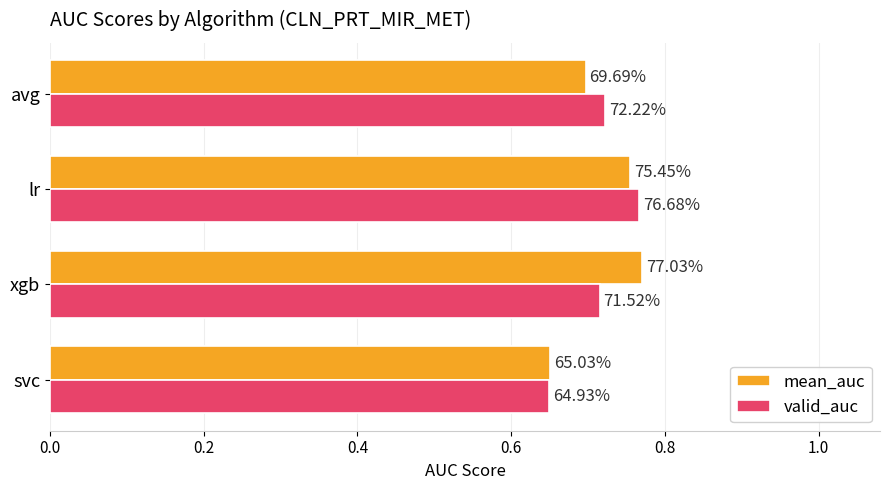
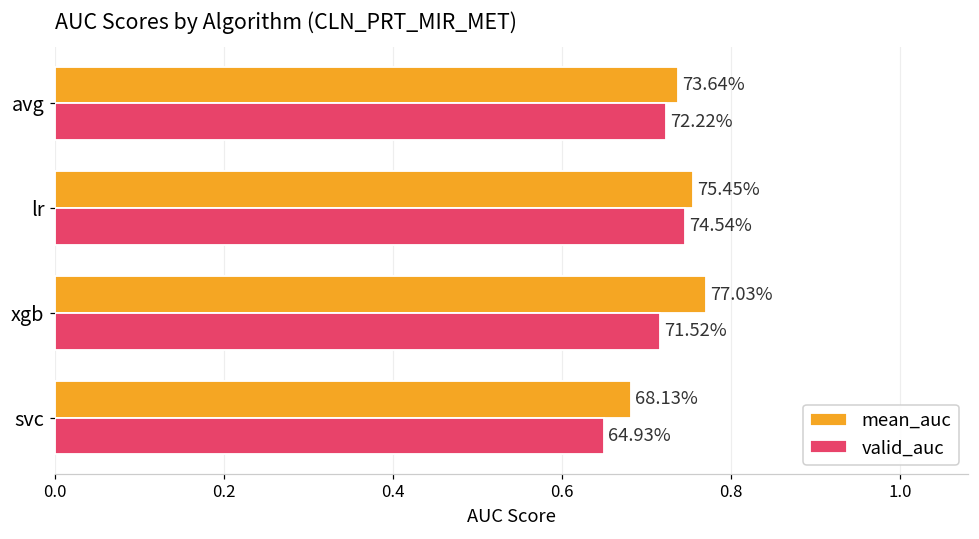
  {
    "mean_auc": {
-     "avg": "69.69%",
+     "avg": "73.64%",
      "lr": "75.45%",
      "xgb": "77.03%",
-     "svc": "65.03%"
+     "svc": "68.13%"
    },
    "valid_auc": {
      "avg": "72.22%",
-     "lr": "76.68%",
+     "lr": "74.54%",
      "xgb": "71.52%",
      "svc": "64.93%"
    }
  }
